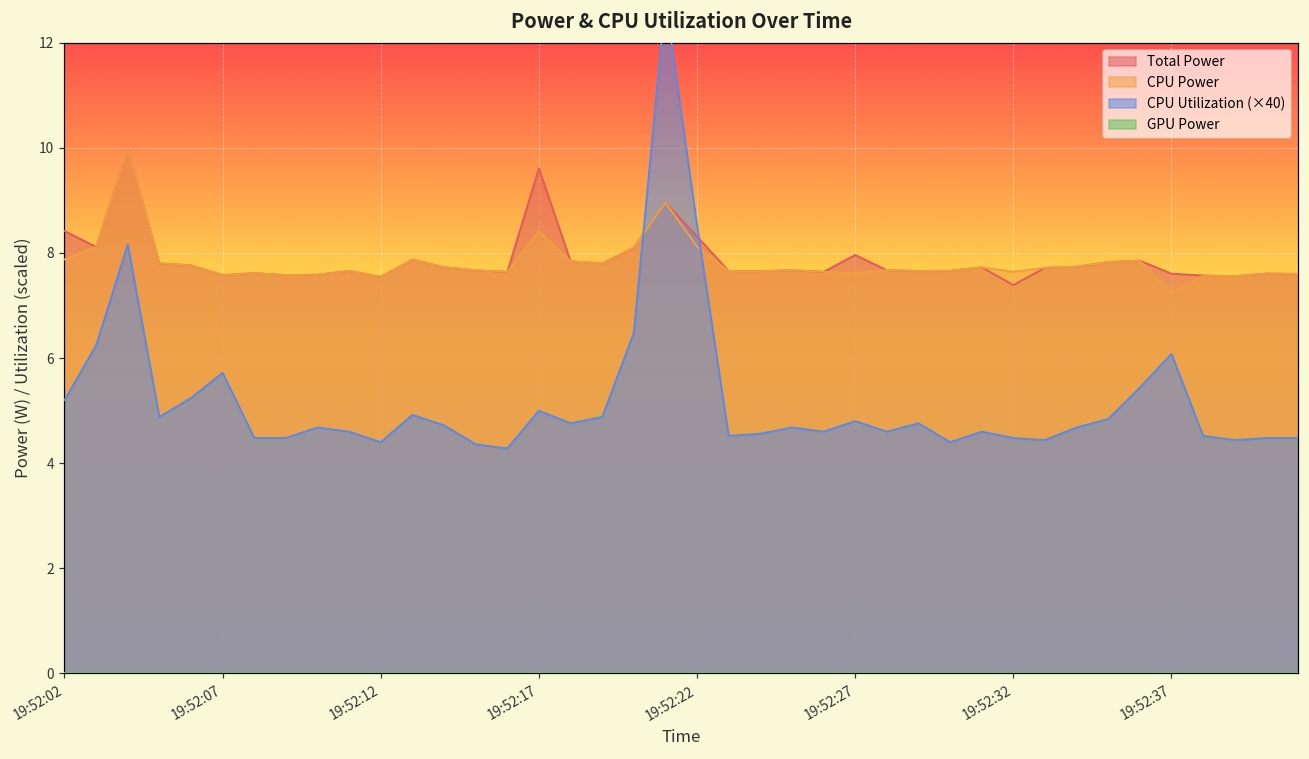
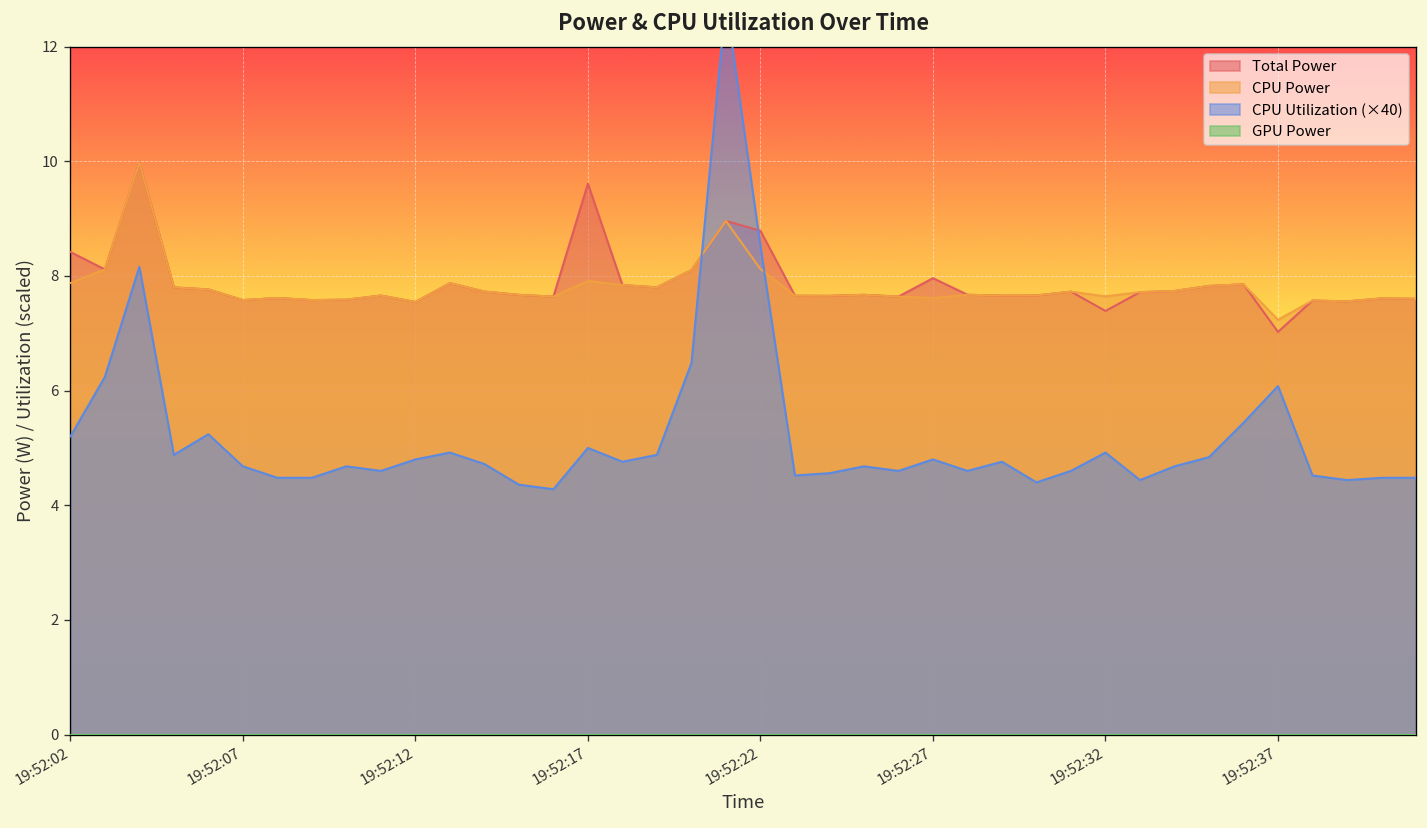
  {
    "Total Power": {
      "19:52:02": 8.4,
      "19:52:17": 9.6,
-     "19:52:22": 8.3,
+     "19:52:22": 8.8,
      "19:52:27": 8.0,
      "19:52:32": 7.4,
-     "19:52:37": 7.6
+     "19:52:37": 7.0
    },
    "CPU Power": {
      "19:52:02": 7.9,
-     "19:52:17": 8.4,
+     "19:52:17": 7.9,
      "19:52:22": 8.1,
      "19:52:27": 7.6,
      "19:52:32": 7.6,
      "19:52:37": 7.2
    },
    "CPU Utilization (×40)": {
      "19:52:02": 5.2,
-     "19:52:07": 5.7,
-     "19:52:12": 4.4,
+     "19:52:07": 4.7,
+     "19:52:12": 4.8,
      "19:52:17": 5.0,
      "19:52:22": 8.5,
      "19:52:27": 4.8,
-     "19:52:32": 4.5,
+     "19:52:32": 4.9,
      "19:52:37": 6.1
    },
    "GPU Power": {
      "19:52:02": 0.0,
      "19:52:07": 0.0,
      "19:52:12": 0.0,
      "19:52:17": 0.0,
      "19:52:22": 0.0,
      "19:52:27": 0.0,
      "19:52:32": 0.0,
      "19:52:37": 0.0
    }
  }
